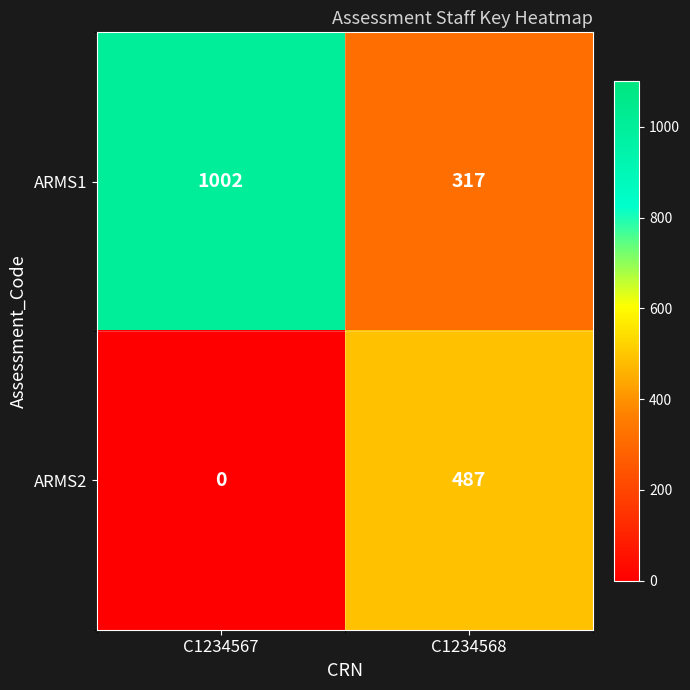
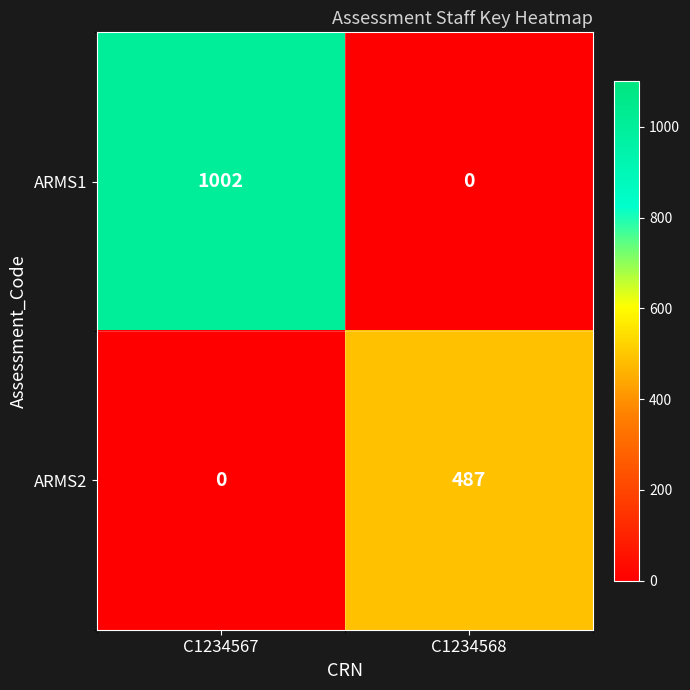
  {
    "ARMS1": {
      "C1234567": 1002,
-     "C1234568": 317
+     "C1234568": 0
    },
    "ARMS2": {
      "C1234567": 0,
      "C1234568": 487
    }
  }
